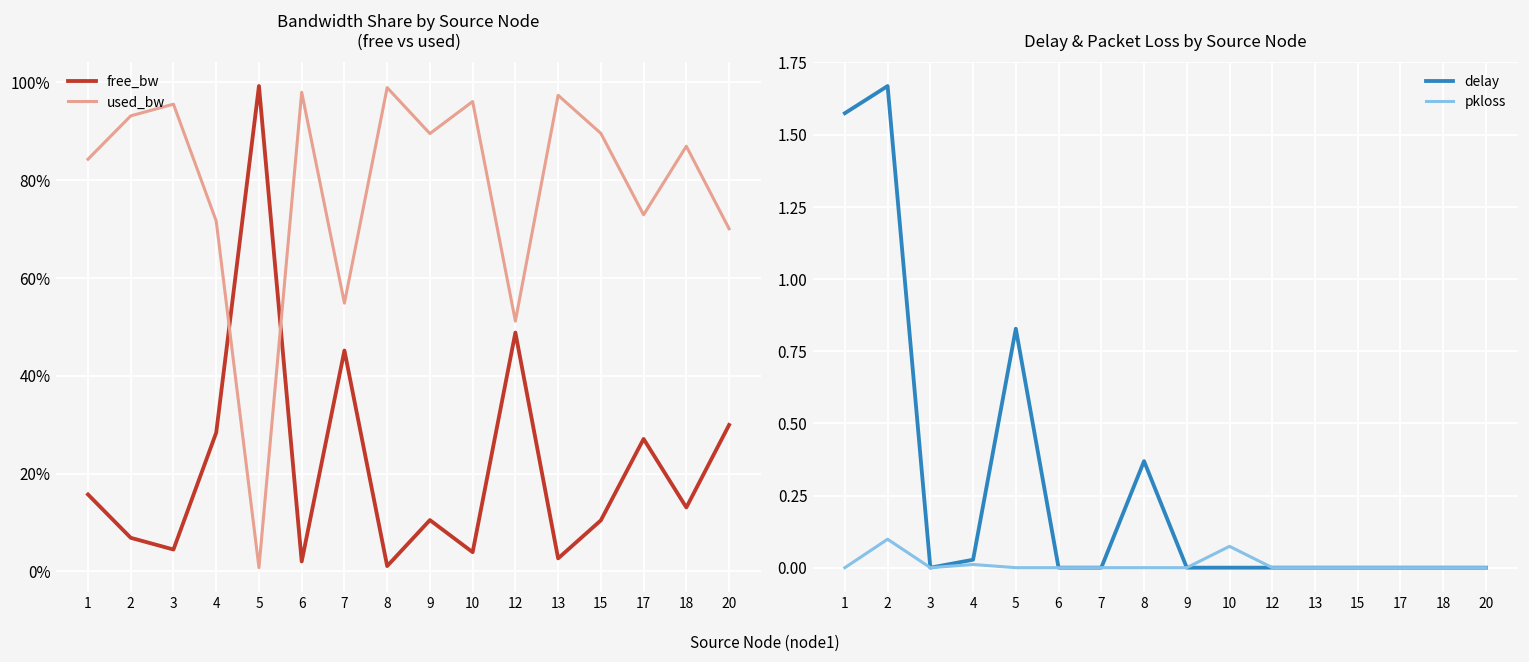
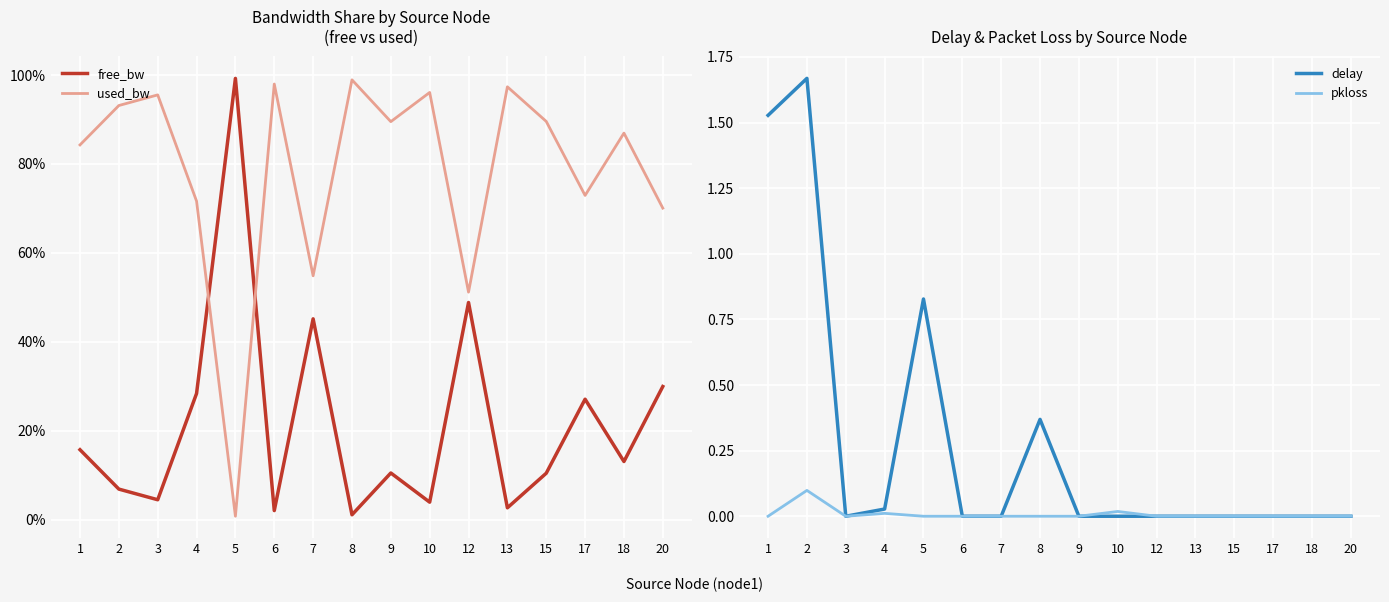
  {
    "Bandwidth Share by Source Node (free vs used)": {
      "free_bw": {
        "1": "16%",
        "2": "7%",
        "3": "4%",
        "4": "28%",
        "5": "99%",
        "6": "2%",
        "7": "45%",
        "8": "1%",
        "9": "10%",
        "10": "4%",
        "12": "49%",
        "13": "3%",
        "15": "10%",
        "17": "27%",
        "18": "13%",
        "20": "30%"
      },
      "used_bw": {
        "1": "84%",
        "2": "93%",
        "3": "96%",
        "4": "72%",
        "5": "1%",
        "6": "98%",
        "7": "55%",
        "8": "99%",
        "9": "90%",
        "10": "96%",
        "12": "51%",
        "13": "97%",
        "15": "90%",
        "17": "73%",
        "18": "87%",
        "20": "70%"
      }
    },
    "Delay & Packet Loss by Source Node": {
      "delay": {
-       "1": "1.57",
+       "1": "1.53",
        "2": "1.67",
        "4": "0.03",
        "5": "0.83",
        "8": "0.37",
        "10": "0.00"
      },
      "pkloss": {
        "1": "0.00",
        "2": "0.10",
        "4": "0.01",
        "5": "0.00",
        "8": "0.00",
-       "10": "0.07"
+       "10": "0.02"
      }
    }
  }
